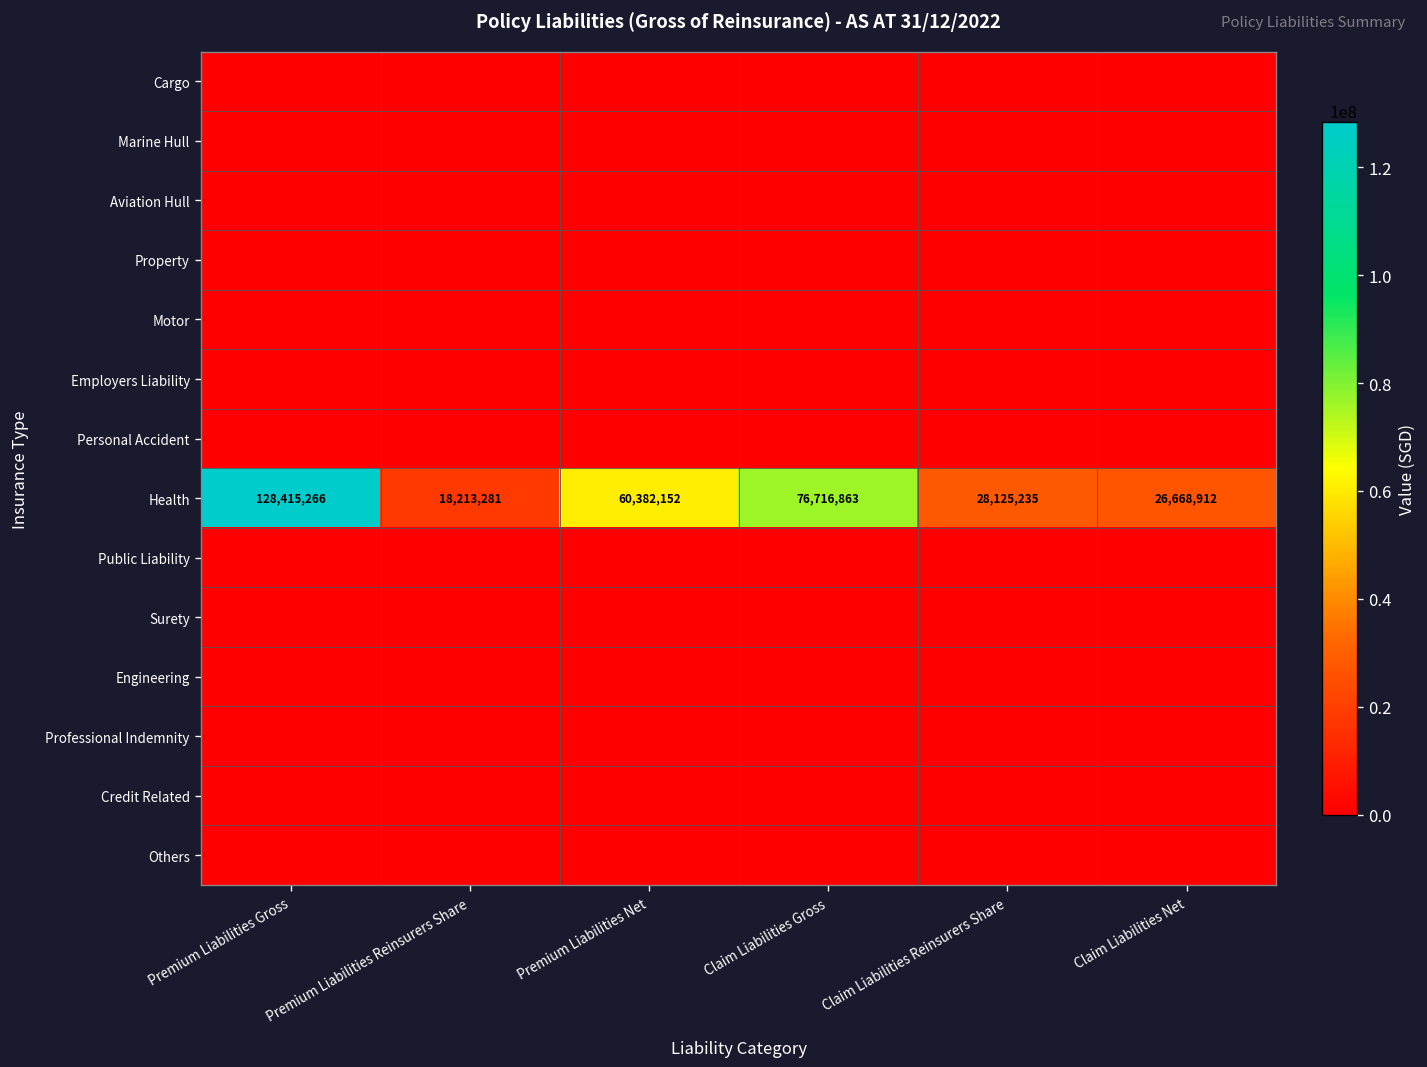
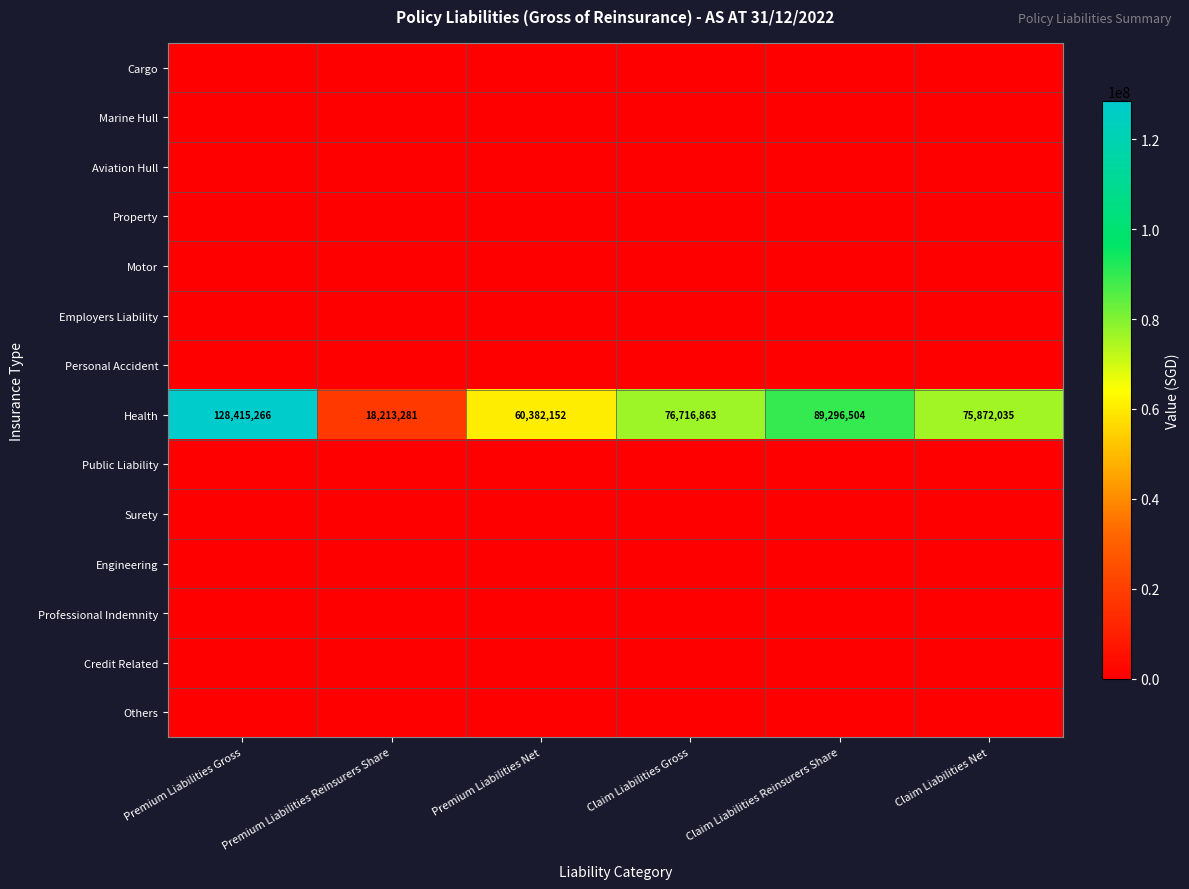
  {
    "Health": {
      "Premium Liabilities Gross": "128,415,266",
      "Premium Liabilities Reinsurers Share": "18,213,281",
      "Premium Liabilities Net": "60,382,152",
      "Claim Liabilities Gross": "76,716,863",
-     "Claim Liabilities Reinsurers Share": "28,125,235",
-     "Claim Liabilities Net": "26,668,912"
+     "Claim Liabilities Reinsurers Share": "89,296,504",
+     "Claim Liabilities Net": "75,872,035"
    }
  }
